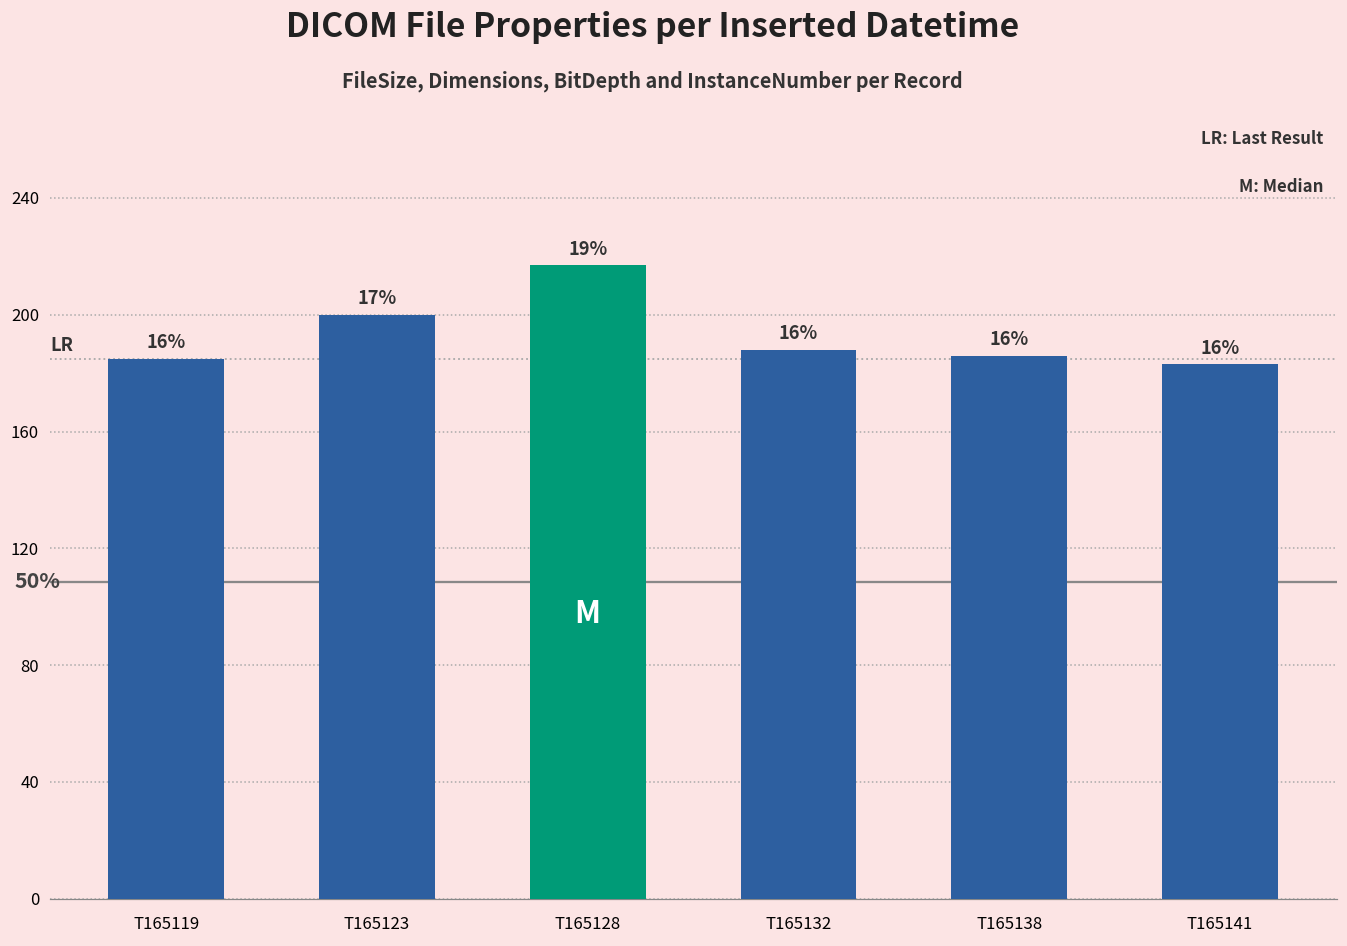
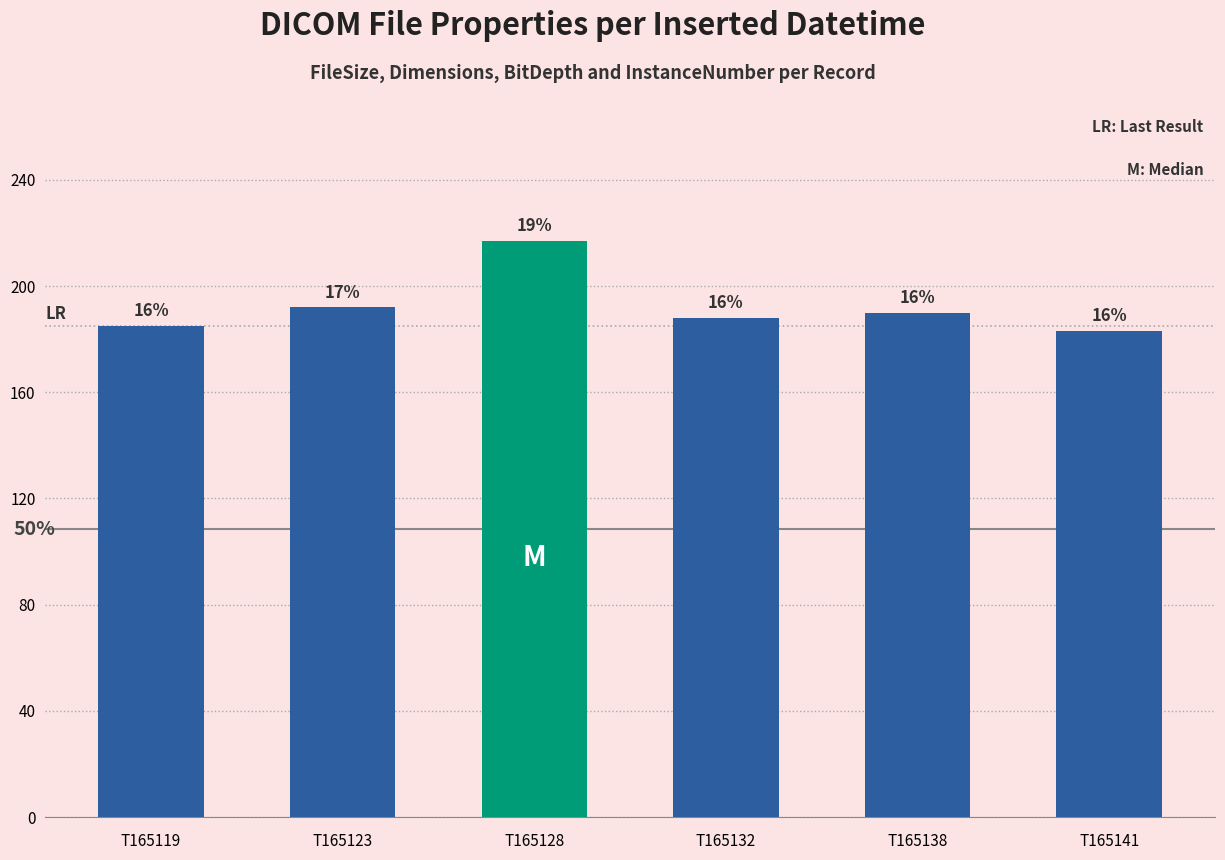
  {
-   "T165123": 200,
-   "T165138": 186
+   "T165123": 192,
+   "T165138": 190
  }
